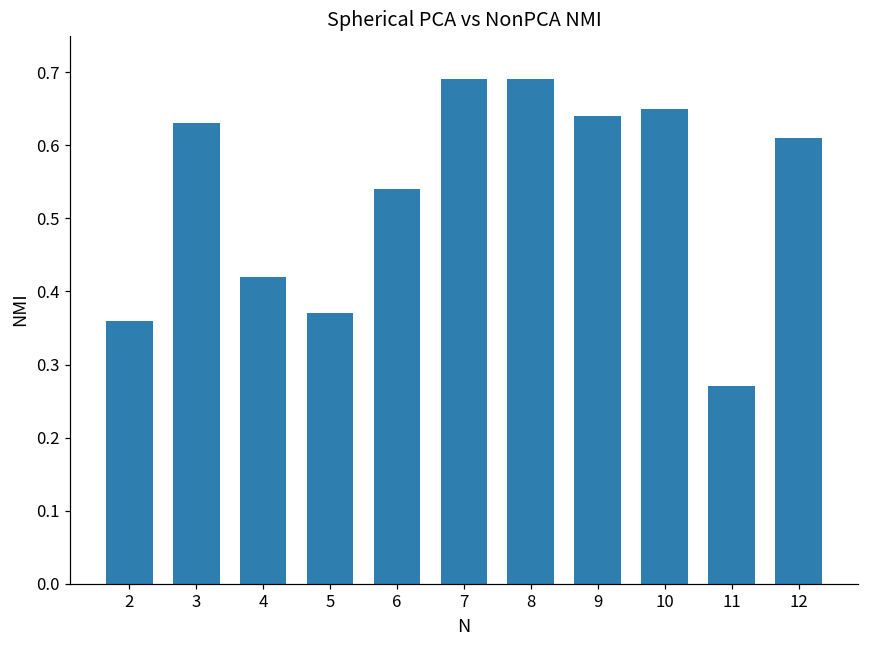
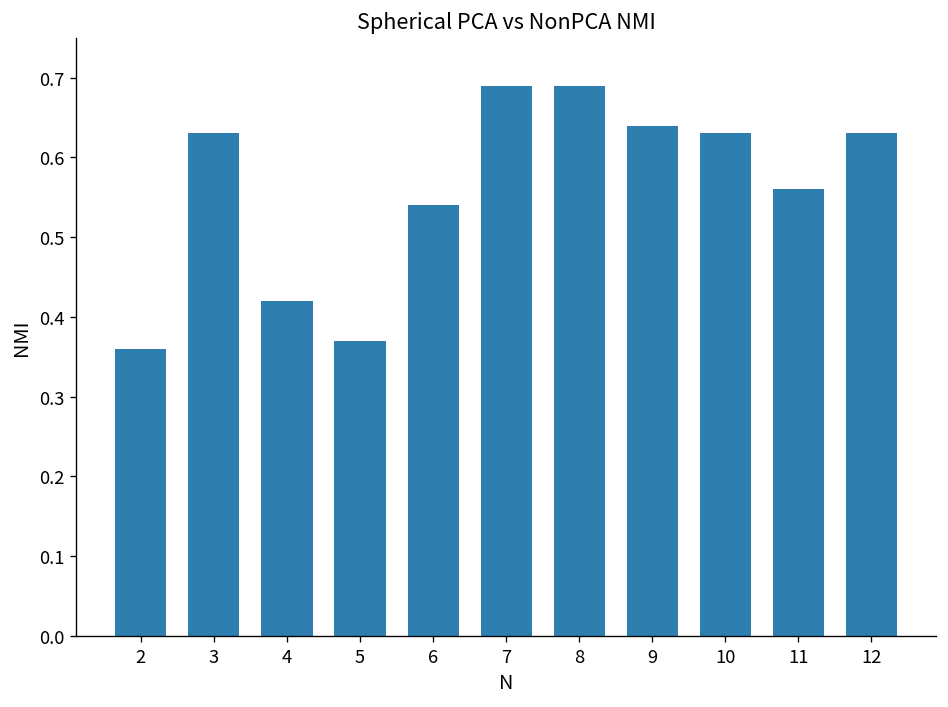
  {
    "2": 0.36,
    "3": 0.63,
    "4": 0.42,
    "5": 0.37,
    "6": 0.54,
    "7": 0.69,
    "8": 0.69,
    "9": 0.64,
-   "10": 0.65,
-   "11": 0.27,
-   "12": 0.61
+   "10": 0.63,
+   "11": 0.56,
+   "12": 0.63
  }
